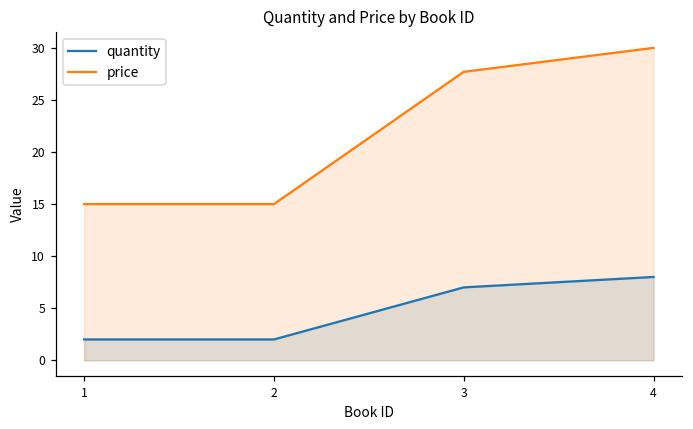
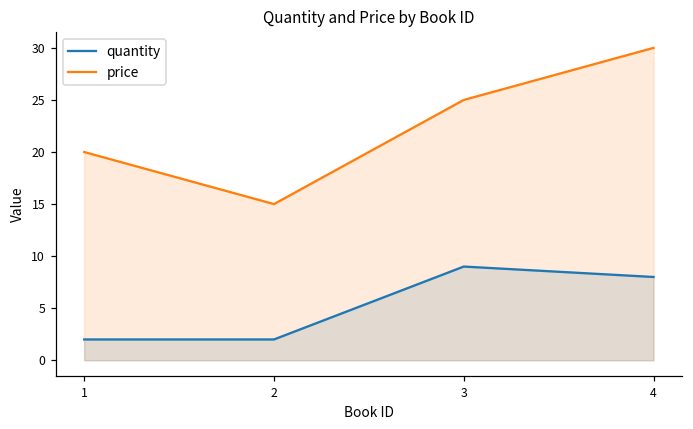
  {
    "quantity": {
      "1": 2,
      "2": 2,
-     "3": 7,
+     "3": 9,
      "4": 8
    },
    "price": {
-     "1": 15,
+     "1": 20,
      "2": 15,
-     "3": 28,
+     "3": 25,
      "4": 30
    }
  }
